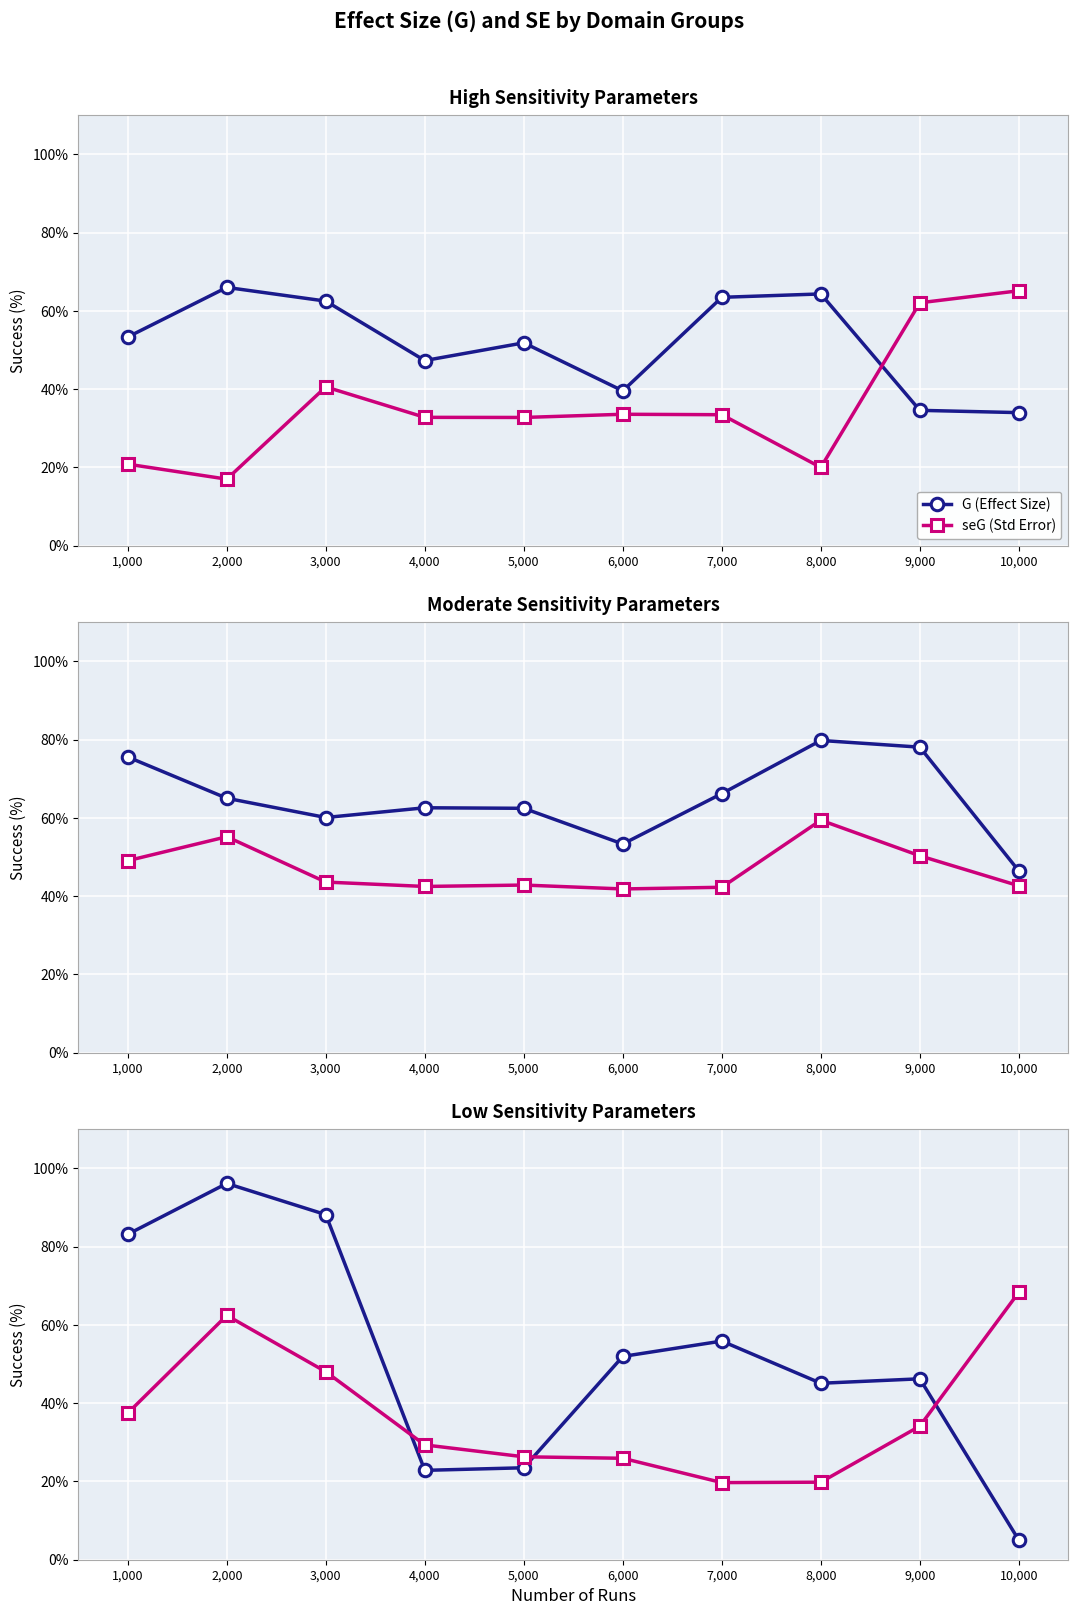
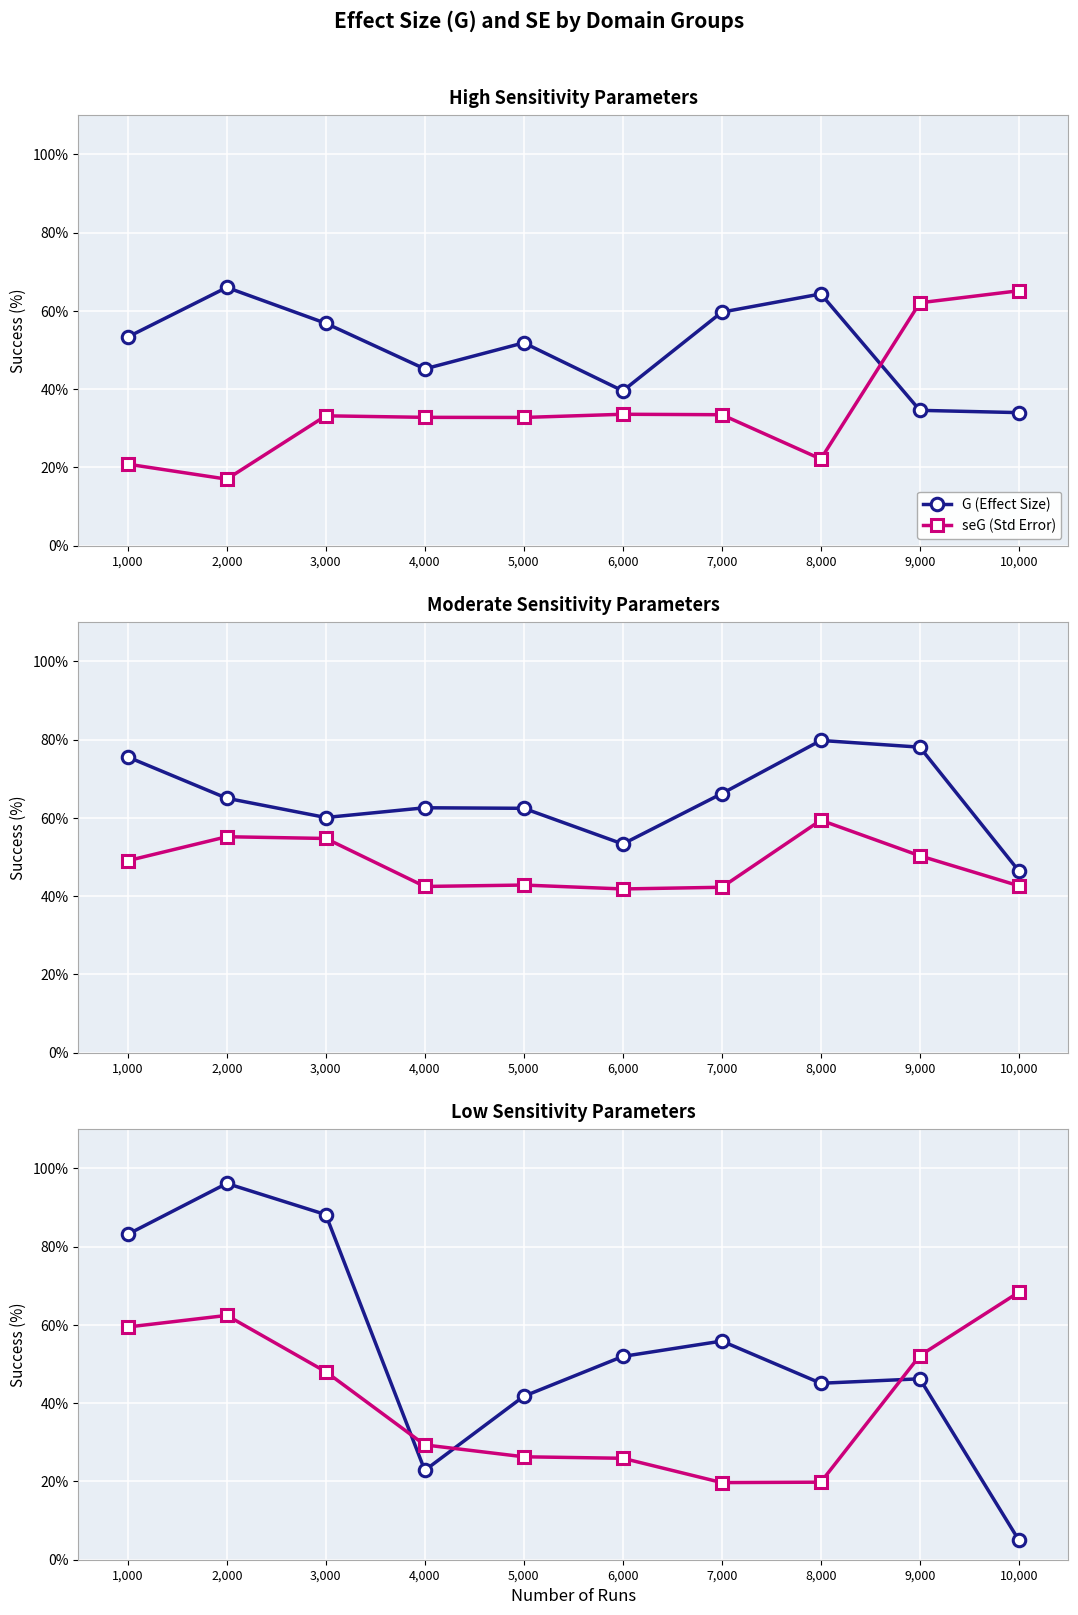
  {
    "High Sensitivity Parameters": {
      "G (Effect Size)": {
        "1,000": "53%",
        "2,000": "66%",
-       "3,000": "63%",
-       "4,000": "47%",
+       "3,000": "57%",
+       "4,000": "45%",
        "5,000": "52%",
        "6,000": "40%",
-       "7,000": "63%",
+       "7,000": "60%",
        "8,000": "64%",
        "9,000": "35%",
        "10,000": "34%"
      },
      "seG (Std Error)": {
        "1,000": "21%",
        "2,000": "17%",
-       "3,000": "41%",
+       "3,000": "33%",
        "4,000": "33%",
        "5,000": "33%",
        "6,000": "34%",
        "7,000": "33%",
-       "8,000": "20%",
+       "8,000": "22%",
        "9,000": "62%",
        "10,000": "65%"
      }
    },
    "Moderate Sensitivity Parameters": {
      "G (Effect Size)": {
        "1,000": "76%",
        "2,000": "65%",
        "3,000": "60%",
        "4,000": "63%",
        "5,000": "62%",
        "6,000": "53%",
        "7,000": "66%",
        "8,000": "80%",
        "9,000": "78%",
        "10,000": "46%"
      },
      "seG (Std Error)": {
        "1,000": "49%",
        "2,000": "55%",
-       "3,000": "44%",
+       "3,000": "55%",
        "4,000": "42%",
        "5,000": "43%",
        "6,000": "42%",
        "7,000": "42%",
        "8,000": "59%",
        "9,000": "50%",
        "10,000": "43%"
      }
    },
    "Low Sensitivity Parameters": {
      "G (Effect Size)": {
        "1,000": "83%",
        "2,000": "96%",
        "3,000": "88%",
        "4,000": "23%",
-       "5,000": "23%",
+       "5,000": "42%",
        "6,000": "52%",
        "7,000": "56%",
        "8,000": "45%",
        "9,000": "46%",
        "10,000": "5%"
      },
      "seG (Std Error)": {
-       "1,000": "37%",
+       "1,000": "59%",
        "2,000": "62%",
        "3,000": "48%",
        "4,000": "29%",
        "5,000": "26%",
        "6,000": "26%",
        "7,000": "20%",
        "8,000": "20%",
-       "9,000": "34%",
+       "9,000": "52%",
        "10,000": "68%"
      }
    }
  }
